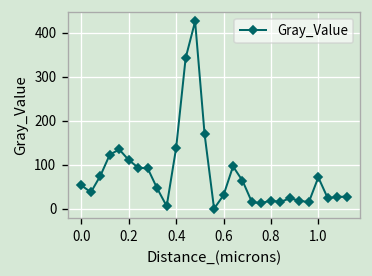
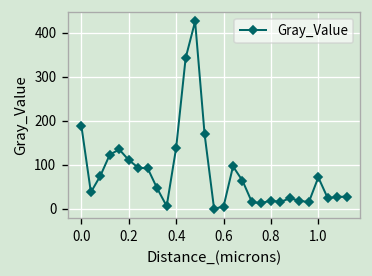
  {
-   "0.0": 50,
+   "0.0": 190,
    "0.2": 110,
    "0.4": 140,
-   "0.6": 30,
+   "0.6": 0,
    "0.8": 20,
    "1.0": 70
  }
